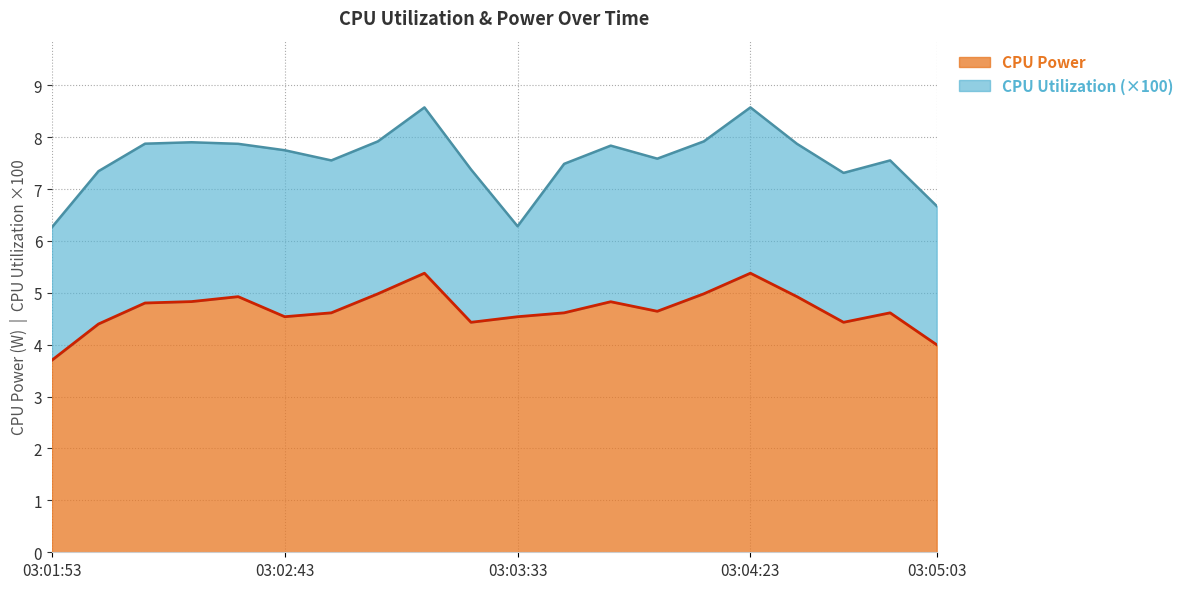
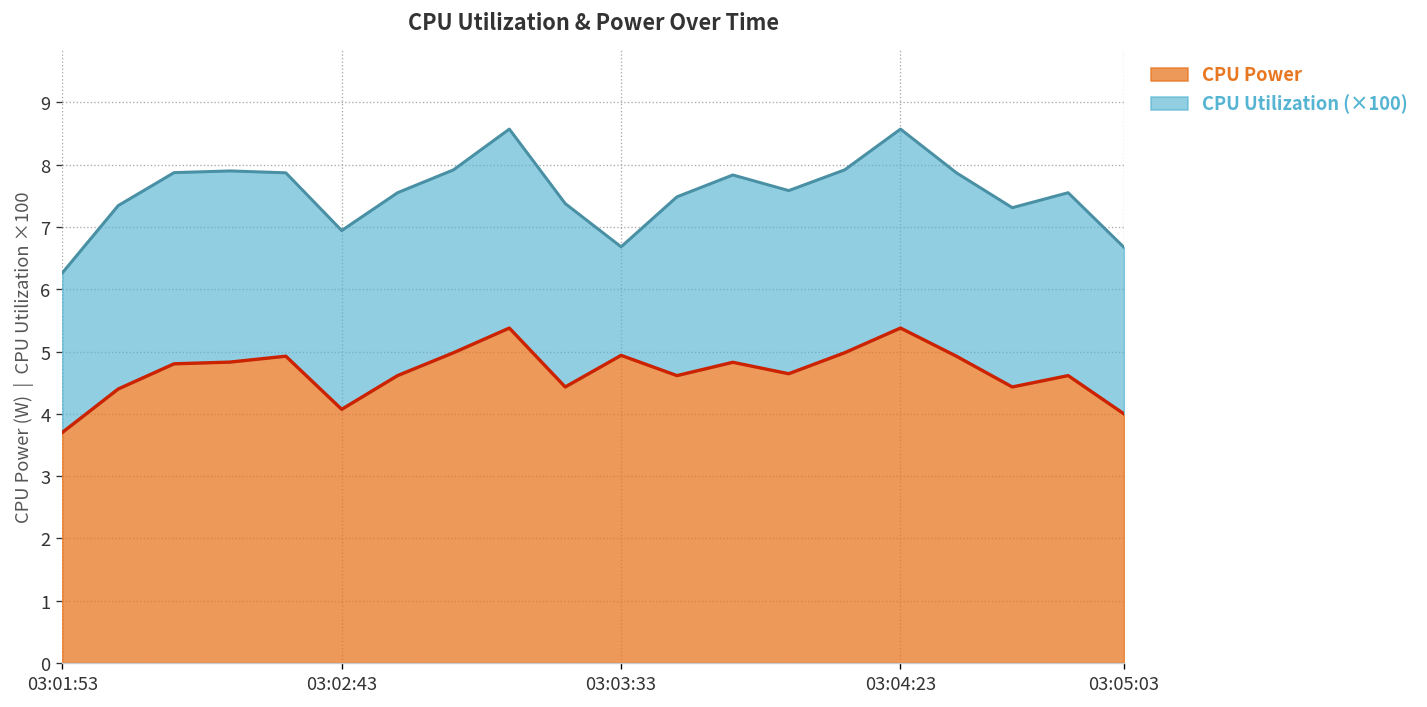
  {
    "CPU Power": {
      "03:01:53": 3.7,
-     "03:02:43": 4.5,
-     "03:03:33": 4.5,
+     "03:02:43": 4.1,
+     "03:03:33": 4.9,
      "03:04:23": 5.4,
      "03:05:03": 4.0
    },
    "CPU Utilization (×100)": {
      "03:01:53": 2.6,
-     "03:02:43": 3.2,
+     "03:02:43": 2.9,
      "03:03:33": 1.7,
      "03:04:23": 3.2,
      "03:05:03": 2.7
    }
  }
